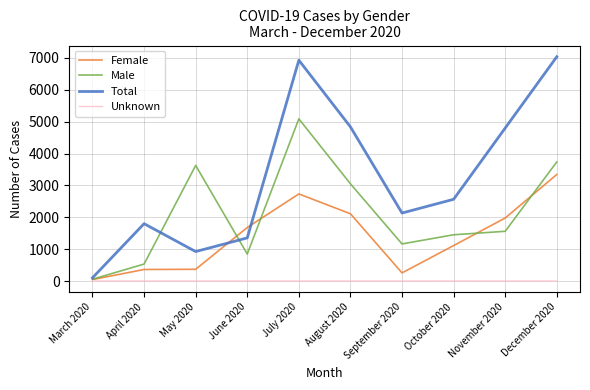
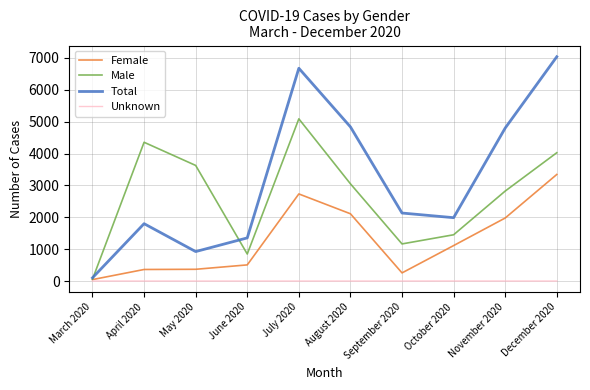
  {
    "Female": {
      "April 2020": 400,
      "May 2020": 400,
-     "June 2020": 1700,
+     "June 2020": 500,
      "July 2020": 2700,
      "August 2020": 2100,
      "September 2020": 300,
      "October 2020": 1100,
      "November 2020": 2000,
      "December 2020": 3300
    },
    "Male": {
-     "April 2020": 500,
+     "April 2020": 4400,
      "May 2020": 3600,
      "June 2020": 800,
      "July 2020": 5100,
      "August 2020": 3100,
      "September 2020": 1200,
      "October 2020": 1500,
-     "November 2020": 1600,
-     "December 2020": 3700
+     "November 2020": 2800,
+     "December 2020": 4000
    },
    "Total": {
      "April 2020": 1800,
      "May 2020": 900,
      "June 2020": 1400,
-     "July 2020": 6900,
+     "July 2020": 6700,
      "August 2020": 4800,
      "September 2020": 2100,
-     "October 2020": 2600,
+     "October 2020": 2000,
      "November 2020": 4800,
      "December 2020": 7000
    },
    "Unknown": {
      "April 2020": 0,
      "May 2020": 0,
      "June 2020": 0,
      "July 2020": 0,
      "August 2020": 0,
      "September 2020": 0,
      "October 2020": 0,
      "November 2020": 0,
      "December 2020": 0
    }
  }
